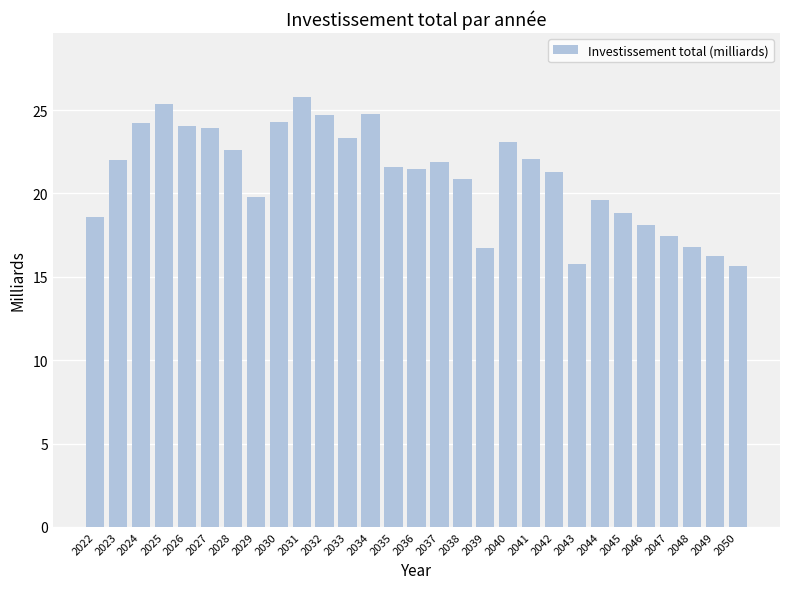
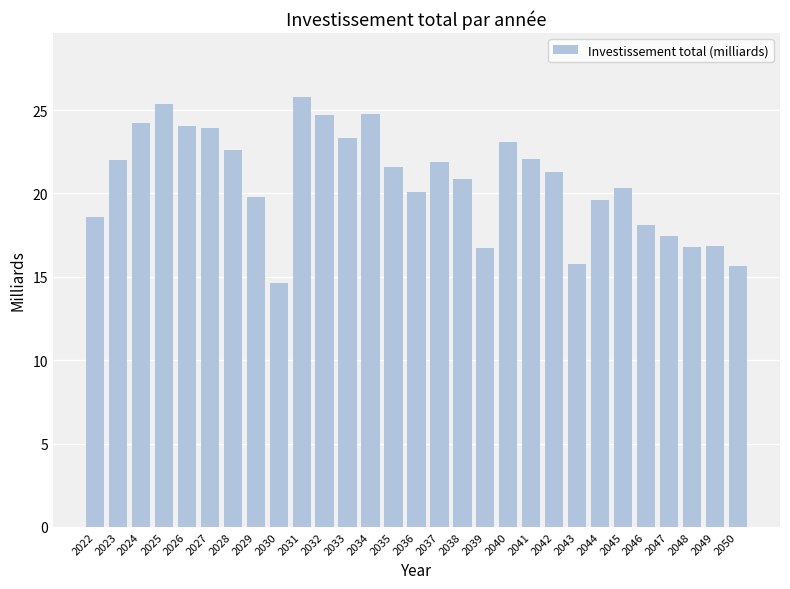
  {
    "2022": 18.6,
    "2023": 22.0,
    "2024": 24.2,
    "2025": 25.4,
    "2026": 24.1,
    "2027": 23.9,
    "2028": 22.6,
    "2029": 19.8,
-   "2030": 24.3,
+   "2030": 14.6,
    "2031": 25.8,
    "2032": 24.7,
    "2033": 23.3,
    "2034": 24.8,
    "2035": 21.6,
-   "2036": 21.5,
+   "2036": 20.1,
    "2037": 21.9,
    "2038": 20.9,
    "2039": 16.8,
    "2040": 23.1,
    "2041": 22.1,
    "2042": 21.3,
    "2043": 15.8,
    "2044": 19.6,
-   "2045": 18.8,
+   "2045": 20.3,
    "2046": 18.1,
    "2047": 17.4,
    "2048": 16.8,
-   "2049": 16.2,
+   "2049": 16.8,
    "2050": 15.7
  }
